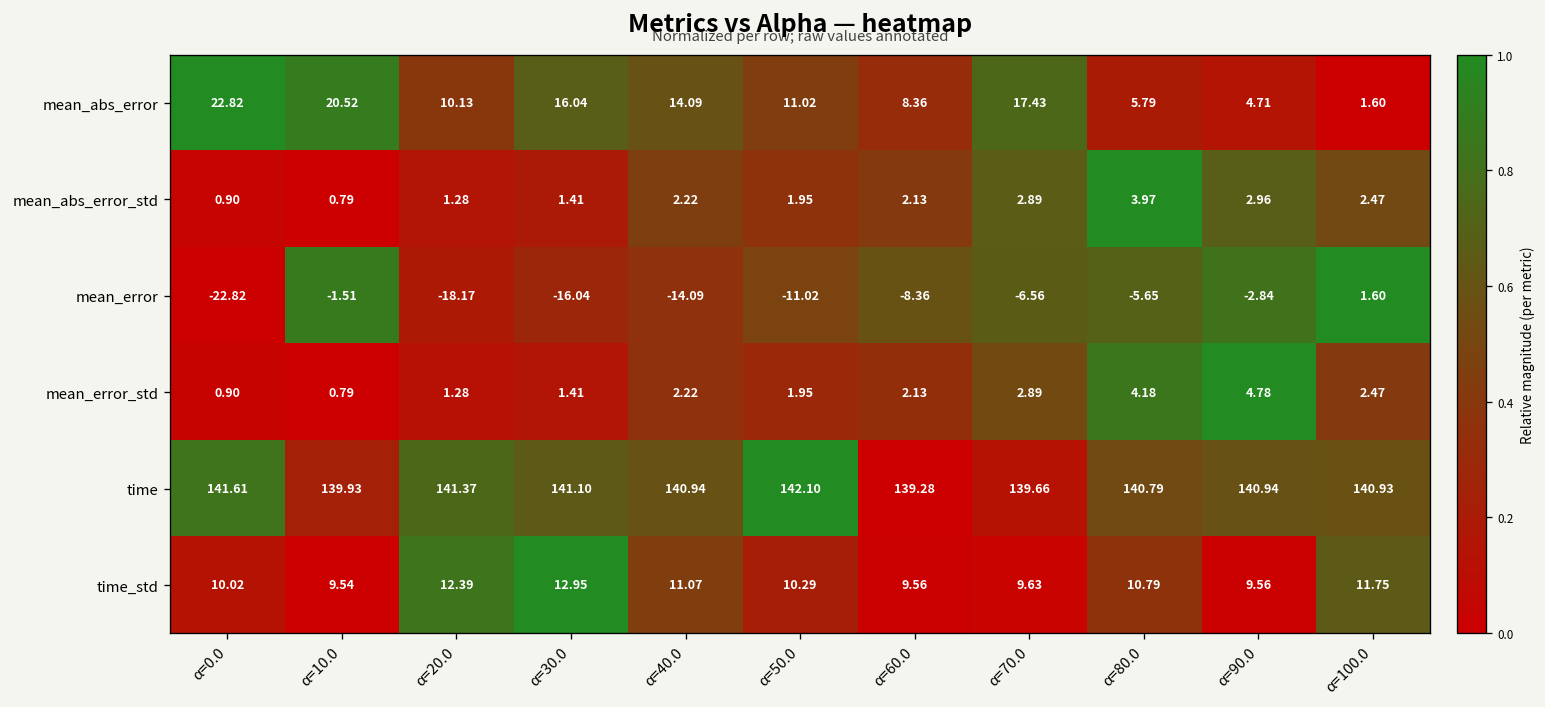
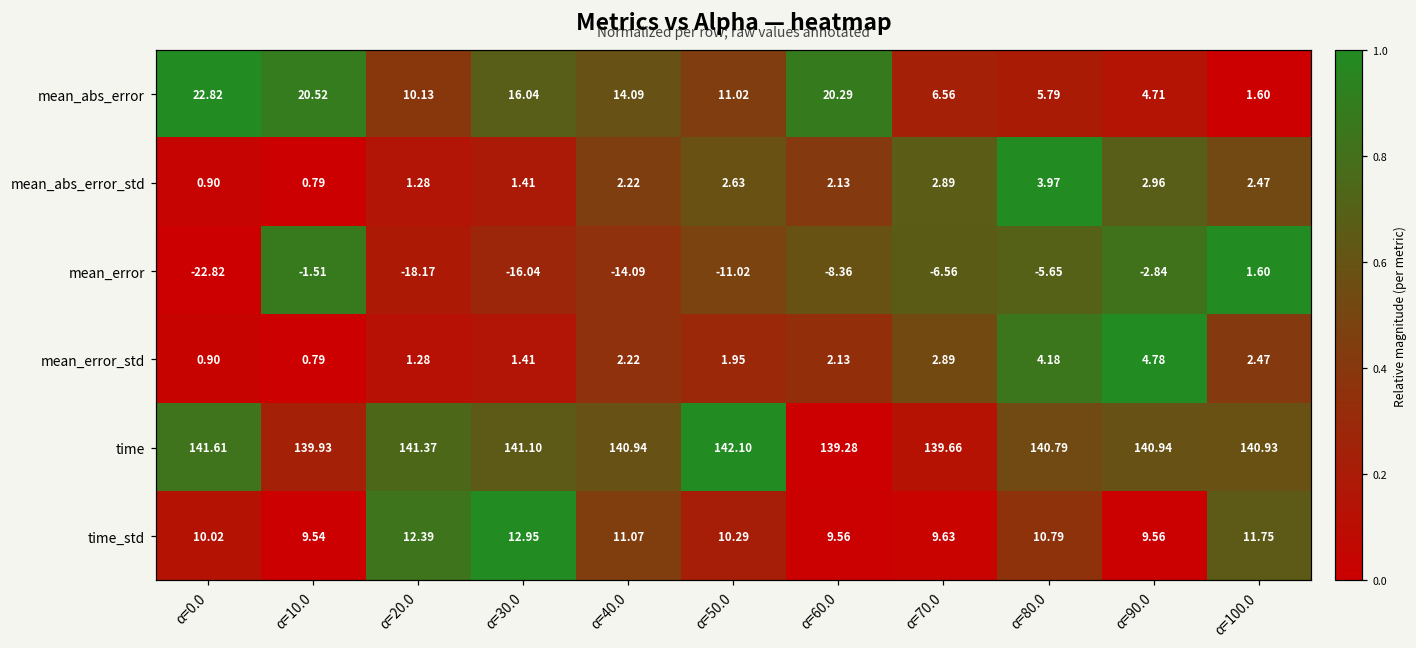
  {
    "mean_abs_error": {
      "α=0.0": 22.82,
      "α=10.0": 20.52,
      "α=20.0": 10.13,
      "α=30.0": 16.04,
      "α=40.0": 14.09,
      "α=50.0": 11.02,
-     "α=60.0": 8.36,
-     "α=70.0": 17.43,
+     "α=60.0": 20.29,
+     "α=70.0": 6.56,
      "α=80.0": 5.79,
      "α=90.0": 4.71,
      "α=100.0": 1.60
    },
    "mean_abs_error_std": {
      "α=0.0": 0.90,
      "α=10.0": 0.79,
      "α=20.0": 1.28,
      "α=30.0": 1.41,
      "α=40.0": 2.22,
-     "α=50.0": 1.95,
+     "α=50.0": 2.63,
      "α=60.0": 2.13,
      "α=70.0": 2.89,
      "α=80.0": 3.97,
      "α=90.0": 2.96,
      "α=100.0": 2.47
    },
    "mean_error": {
      "α=0.0": -22.82,
      "α=10.0": -1.51,
      "α=20.0": -18.17,
      "α=30.0": -16.04,
      "α=40.0": -14.09,
      "α=50.0": -11.02,
      "α=60.0": -8.36,
      "α=70.0": -6.56,
      "α=80.0": -5.65,
      "α=90.0": -2.84,
      "α=100.0": 1.60
    },
    "mean_error_std": {
      "α=0.0": 0.90,
      "α=10.0": 0.79,
      "α=20.0": 1.28,
      "α=30.0": 1.41,
      "α=40.0": 2.22,
      "α=50.0": 1.95,
      "α=60.0": 2.13,
      "α=70.0": 2.89,
      "α=80.0": 4.18,
      "α=90.0": 4.78,
      "α=100.0": 2.47
    },
    "time": {
      "α=0.0": 141.61,
      "α=10.0": 139.93,
      "α=20.0": 141.37,
      "α=30.0": 141.10,
      "α=40.0": 140.94,
      "α=50.0": 142.10,
      "α=60.0": 139.28,
      "α=70.0": 139.66,
      "α=80.0": 140.79,
      "α=90.0": 140.94,
      "α=100.0": 140.93
    },
    "time_std": {
      "α=0.0": 10.02,
      "α=10.0": 9.54,
      "α=20.0": 12.39,
      "α=30.0": 12.95,
      "α=40.0": 11.07,
      "α=50.0": 10.29,
      "α=60.0": 9.56,
      "α=70.0": 9.63,
      "α=80.0": 10.79,
      "α=90.0": 9.56,
      "α=100.0": 11.75
    }
  }
